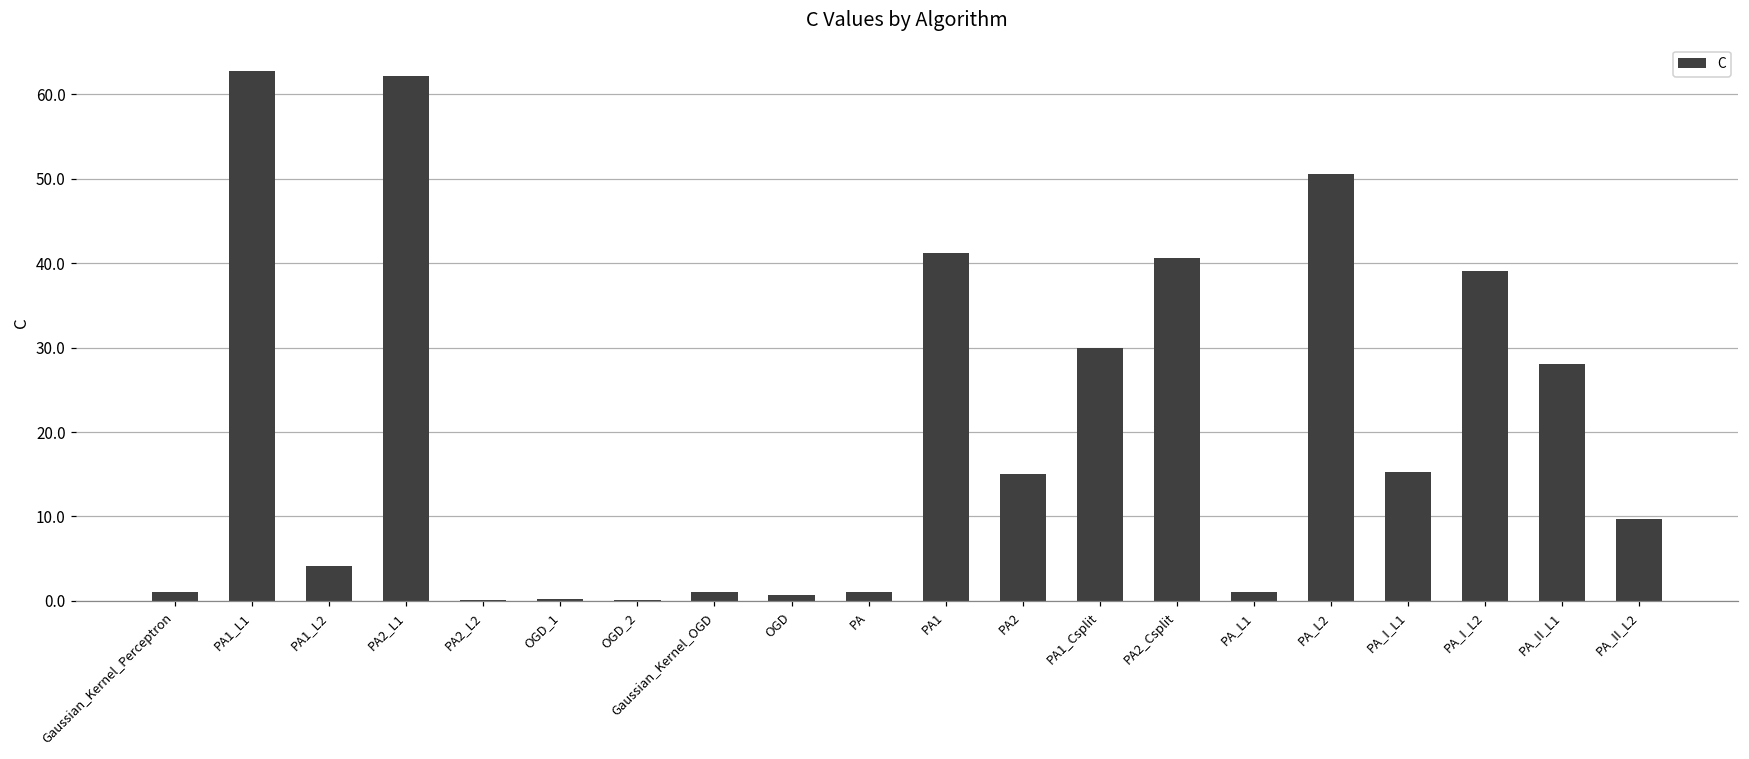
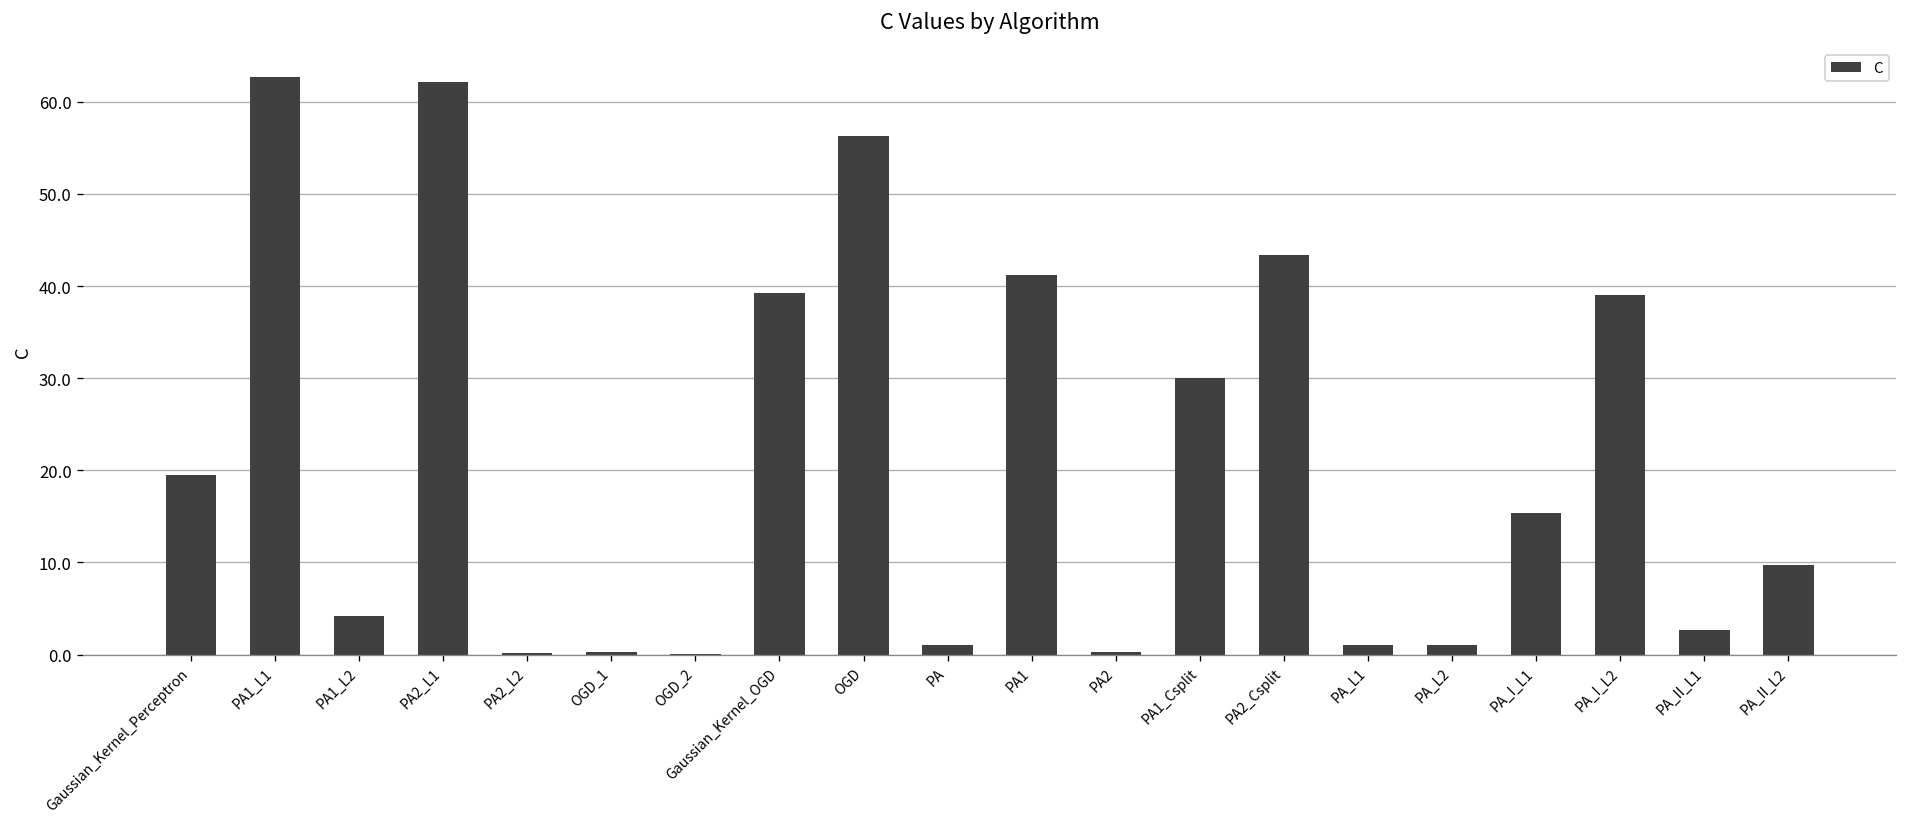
  {
-   "Gaussian_Kernel_Perceptron": 1,
+   "Gaussian_Kernel_Perceptron": 20,
    "PA1_L1": 63,
    "PA1_L2": 4,
    "PA2_L1": 62,
-   "Gaussian_Kernel_OGD": 1,
-   "OGD": 1,
+   "Gaussian_Kernel_OGD": 39,
+   "OGD": 56,
    "PA": 1,
    "PA1": 41,
-   "PA2": 15,
+   "PA2": 0,
    "PA1_Csplit": 30,
-   "PA2_Csplit": 41,
+   "PA2_Csplit": 43,
    "PA_L1": 1,
-   "PA_L2": 51,
+   "PA_L2": 1,
    "PA_I_L1": 15,
    "PA_I_L2": 39,
-   "PA_II_L1": 28,
+   "PA_II_L1": 3,
    "PA_II_L2": 10
  }
